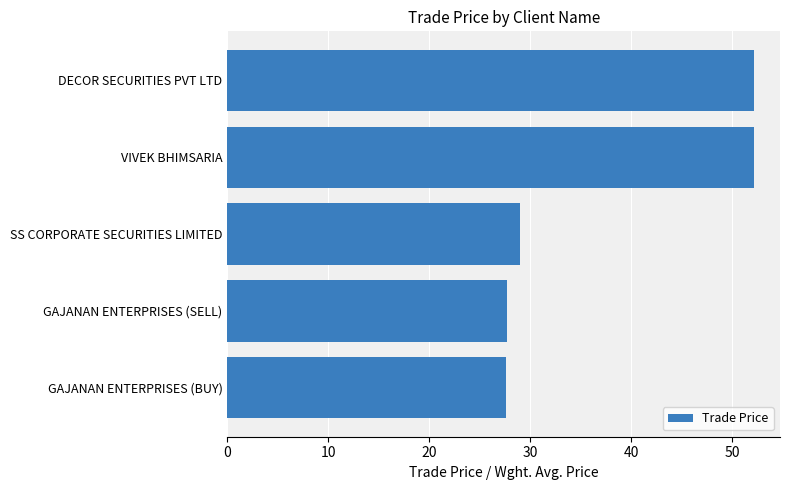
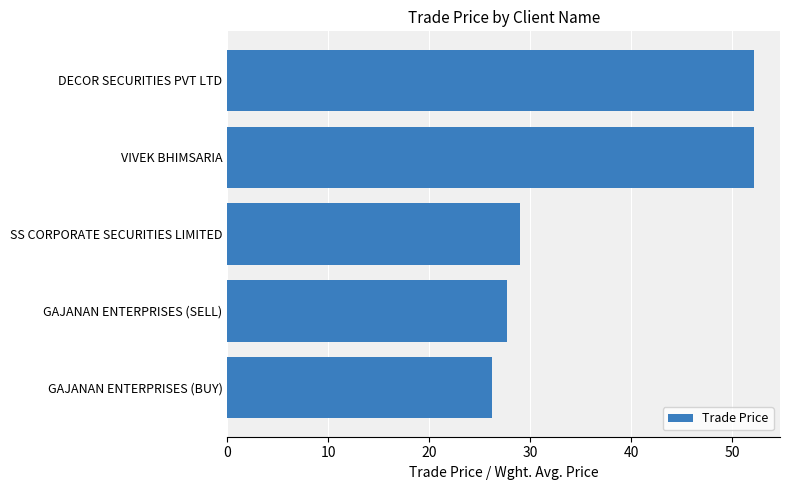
  {
    "DECOR SECURITIES PVT LTD": 52.1,
    "VIVEK BHIMSARIA": 52.1,
    "SS CORPORATE SECURITIES LIMITED": 29.0,
    "GAJANAN ENTERPRISES (SELL)": 27.7,
-   "GAJANAN ENTERPRISES (BUY)": 27.6
+   "GAJANAN ENTERPRISES (BUY)": 26.2
  }
